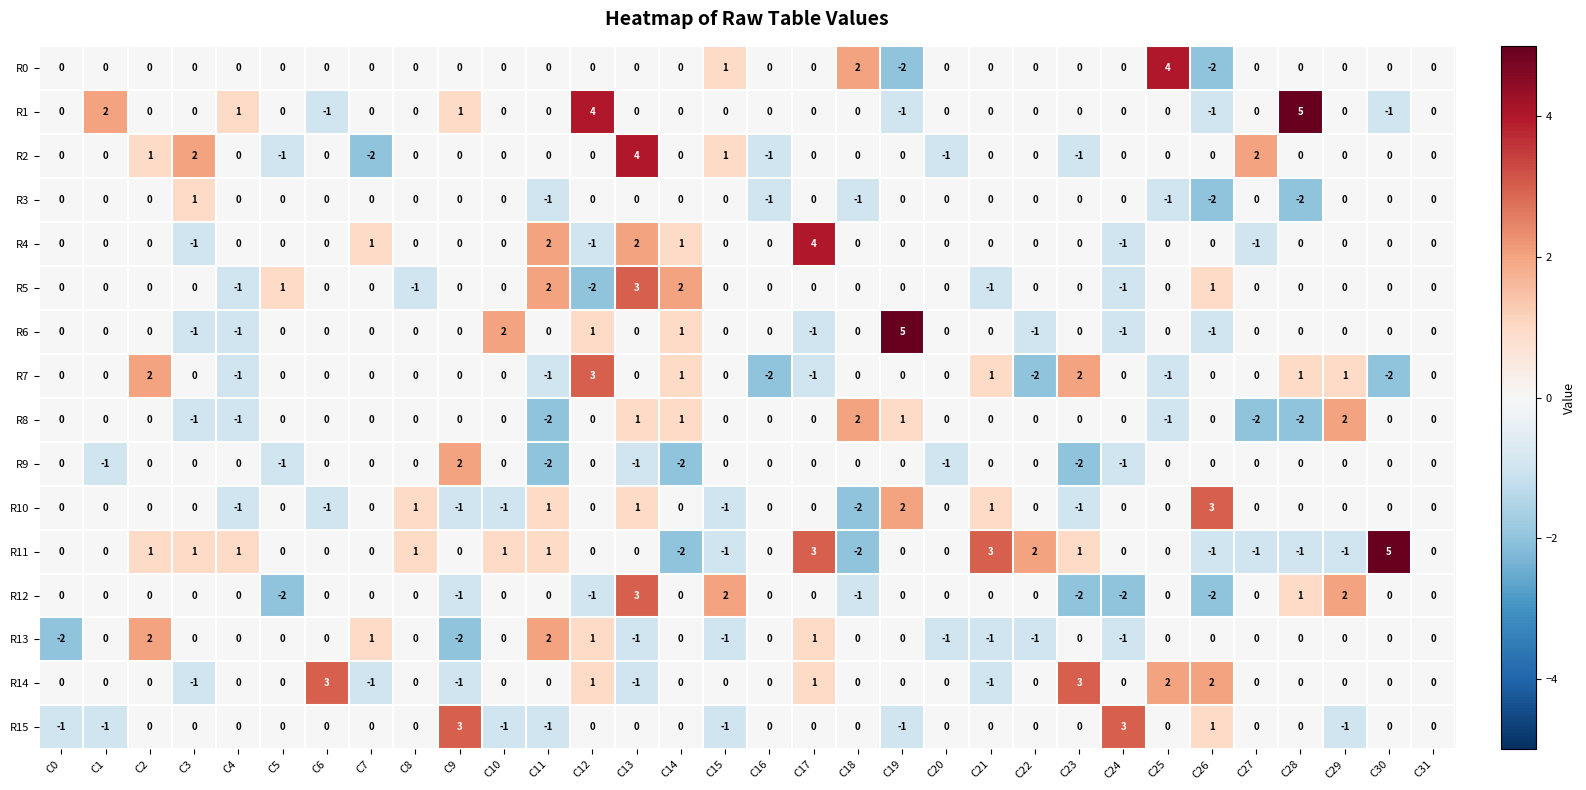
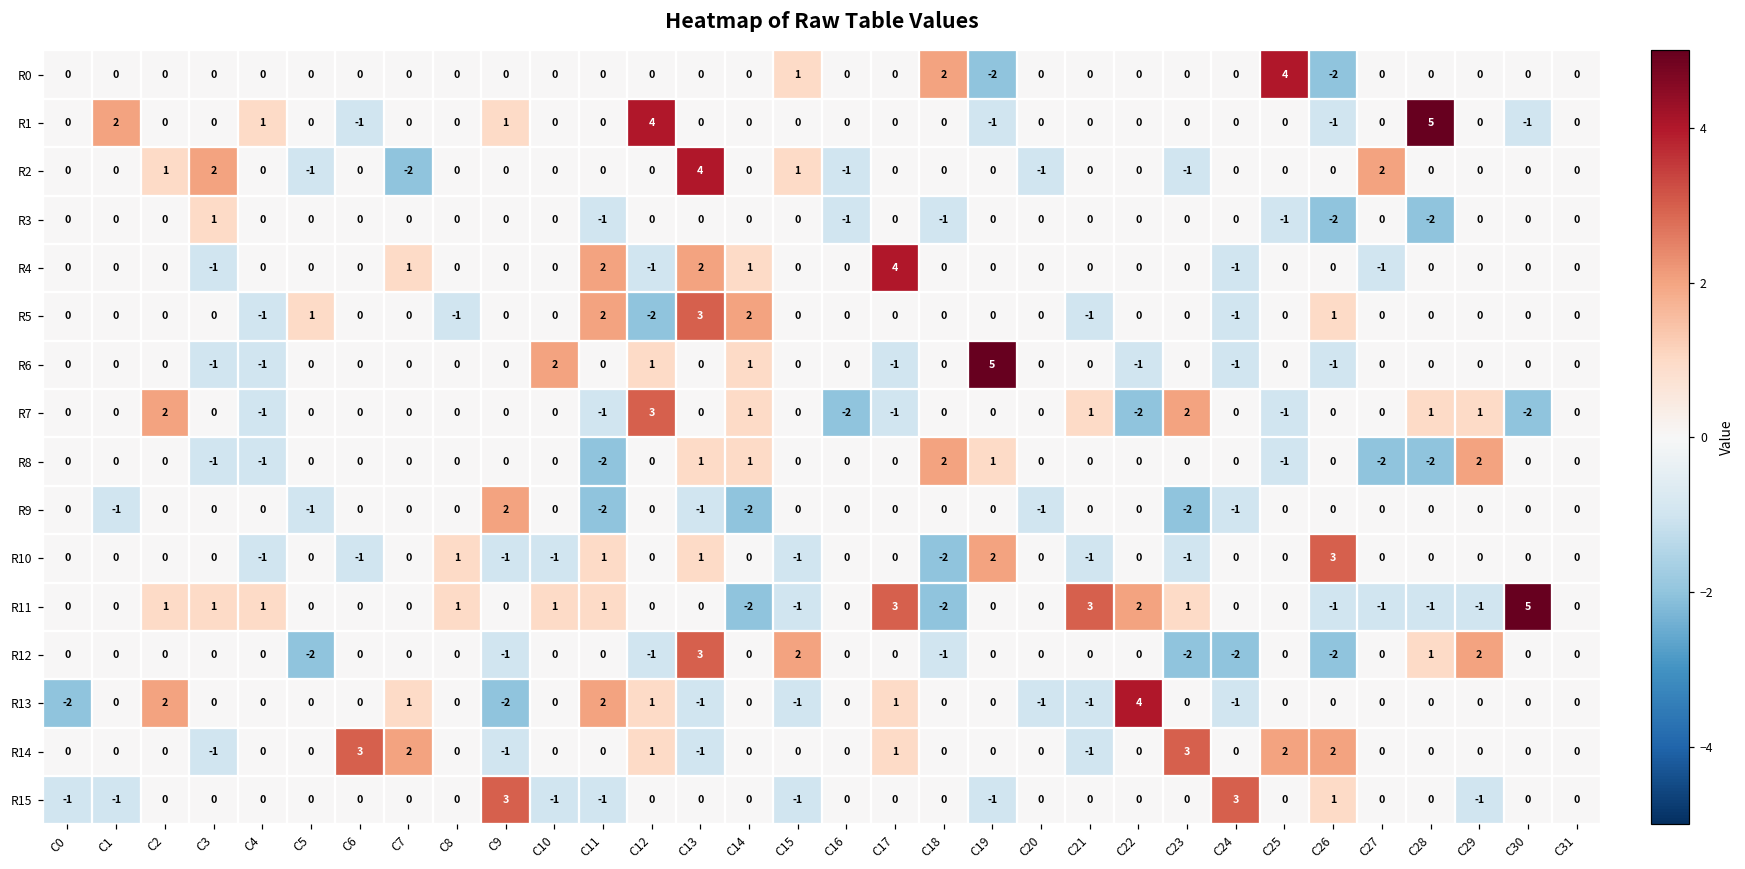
  {
    "R10": {
      "C0": 0,
      "C1": 0,
      "C2": 0,
      "C3": 0,
      "C4": -1,
      "C5": 0,
      "C6": -1,
      "C7": 0,
      "C8": 1,
      "C9": -1,
      "C10": -1,
      "C11": 1,
      "C12": 0,
      "C13": 1,
      "C14": 0,
      "C15": -1,
      "C16": 0,
      "C17": 0,
      "C18": -2,
      "C19": 2,
      "C20": 0,
-     "C21": 1,
+     "C21": -1,
      "C22": 0,
      "C23": -1,
      "C24": 0,
      "C25": 0,
      "C26": 3,
      "C27": 0,
      "C28": 0,
      "C29": 0,
      "C30": 0,
      "C31": 0
    },
    "R13": {
      "C0": -2,
      "C1": 0,
      "C2": 2,
      "C3": 0,
      "C4": 0,
      "C5": 0,
      "C6": 0,
      "C7": 1,
      "C8": 0,
      "C9": -2,
      "C10": 0,
      "C11": 2,
      "C12": 1,
      "C13": -1,
      "C14": 0,
      "C15": -1,
      "C16": 0,
      "C17": 1,
      "C18": 0,
      "C19": 0,
      "C20": -1,
      "C21": -1,
-     "C22": -1,
+     "C22": 4,
      "C23": 0,
      "C24": -1,
      "C25": 0,
      "C26": 0,
      "C27": 0,
      "C28": 0,
      "C29": 0,
      "C30": 0,
      "C31": 0
    },
    "R14": {
      "C0": 0,
      "C1": 0,
      "C2": 0,
      "C3": -1,
      "C4": 0,
      "C5": 0,
      "C6": 3,
-     "C7": -1,
+     "C7": 2,
      "C8": 0,
      "C9": -1,
      "C10": 0,
      "C11": 0,
      "C12": 1,
      "C13": -1,
      "C14": 0,
      "C15": 0,
      "C16": 0,
      "C17": 1,
      "C18": 0,
      "C19": 0,
      "C20": 0,
      "C21": -1,
      "C22": 0,
      "C23": 3,
      "C24": 0,
      "C25": 2,
      "C26": 2,
      "C27": 0,
      "C28": 0,
      "C29": 0,
      "C30": 0,
      "C31": 0
    }
  }
